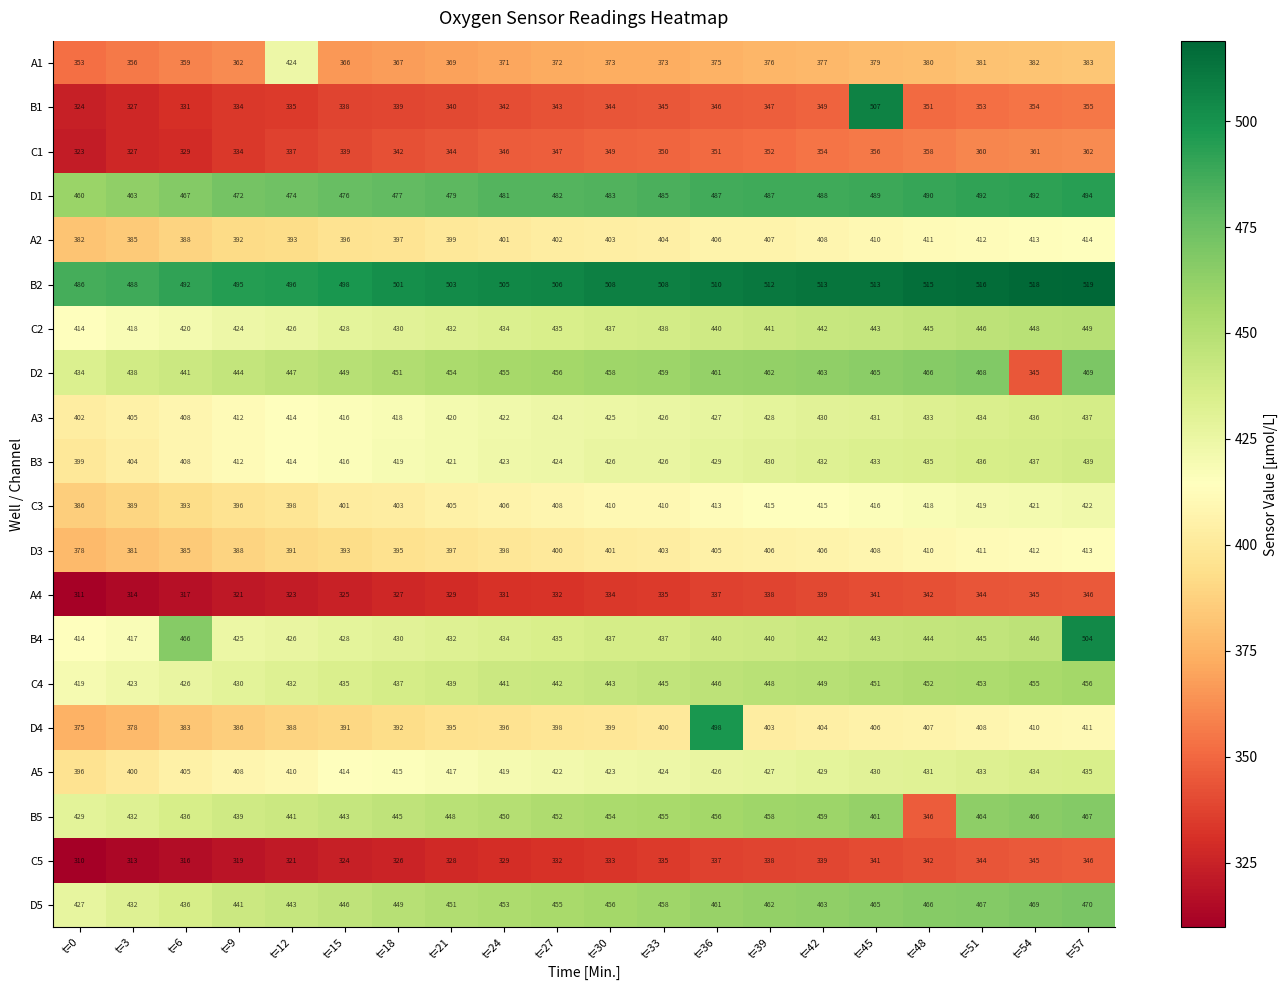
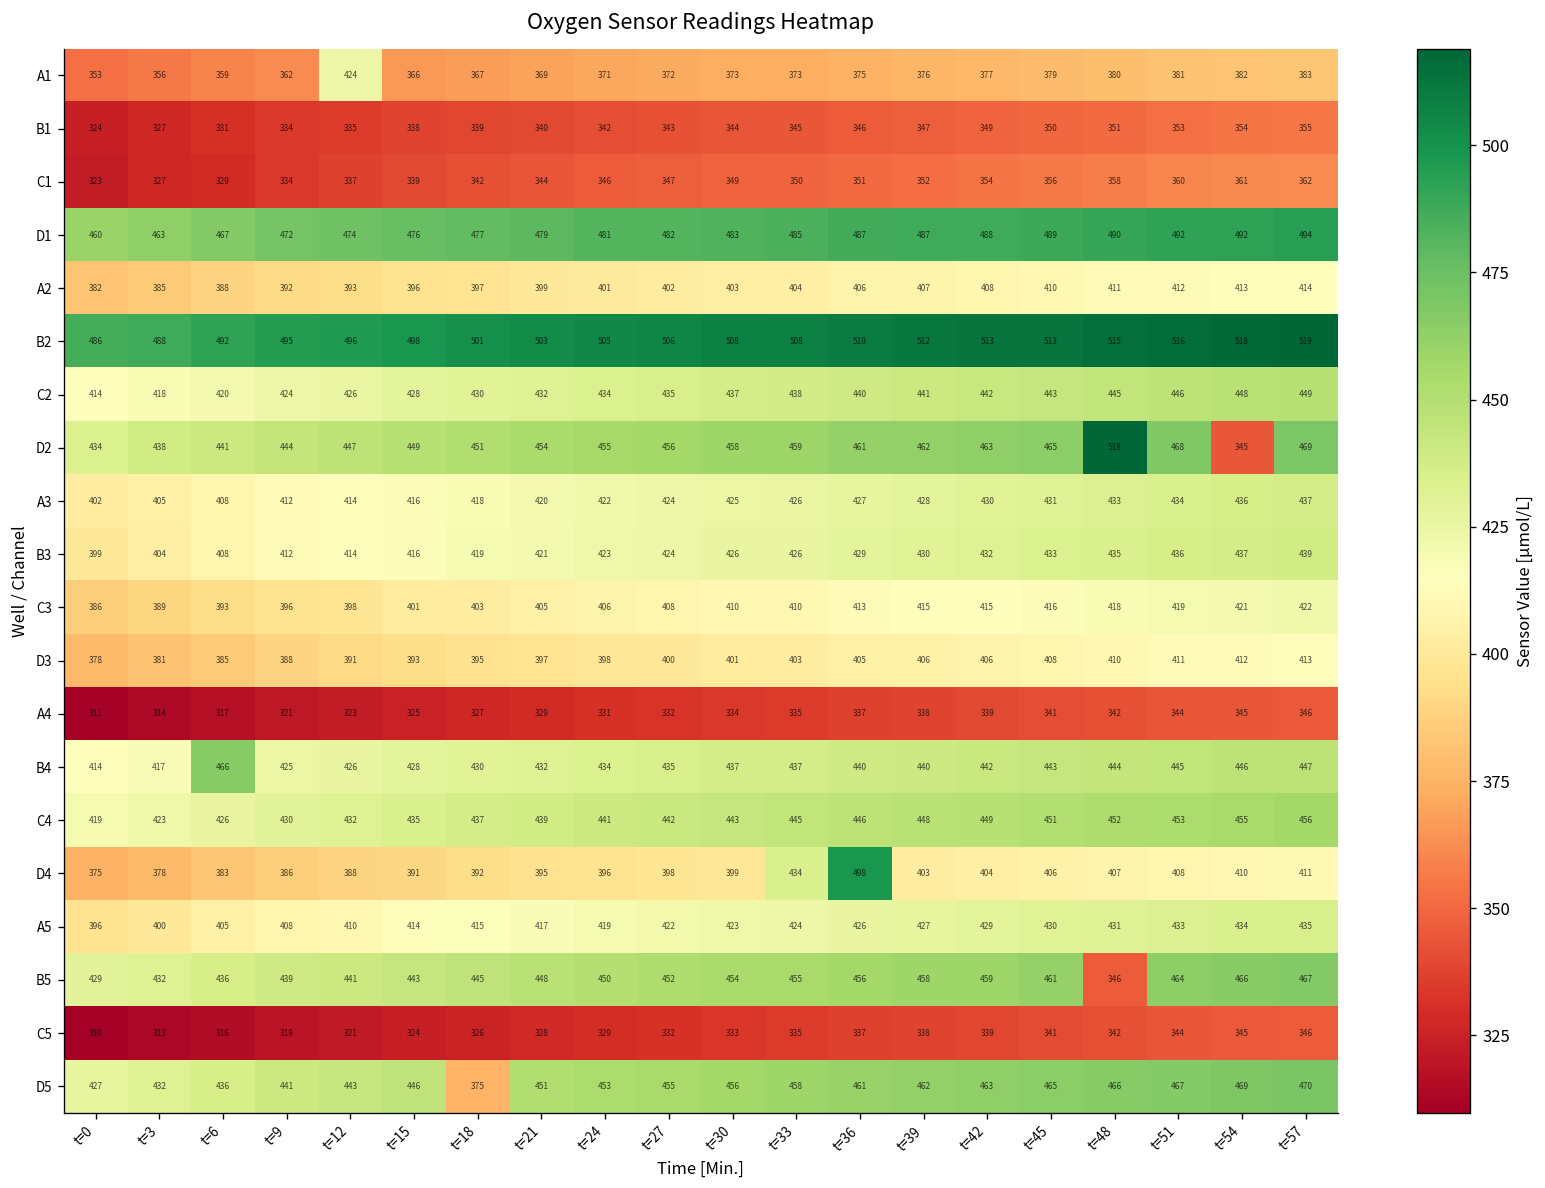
  {
    "B1": {
      "t=0": 324,
      "t=3": 327,
      "t=6": 331,
      "t=9": 334,
      "t=12": 335,
      "t=15": 338,
      "t=18": 339,
      "t=21": 340,
      "t=24": 342,
      "t=27": 343,
      "t=30": 344,
      "t=33": 345,
      "t=36": 346,
      "t=39": 347,
      "t=42": 349,
-     "t=45": 507,
+     "t=45": 350,
      "t=48": 351,
      "t=51": 353,
      "t=54": 354,
      "t=57": 355
    },
    "D2": {
      "t=0": 434,
      "t=3": 438,
      "t=6": 441,
      "t=9": 444,
      "t=12": 447,
      "t=15": 449,
      "t=18": 451,
      "t=21": 454,
      "t=24": 455,
      "t=27": 456,
      "t=30": 458,
      "t=33": 459,
      "t=36": 461,
      "t=39": 462,
      "t=42": 463,
      "t=45": 465,
-     "t=48": 466,
+     "t=48": 518,
      "t=51": 468,
      "t=54": 345,
      "t=57": 469
    },
    "B4": {
      "t=0": 414,
      "t=3": 417,
      "t=6": 466,
      "t=9": 425,
      "t=12": 426,
      "t=15": 428,
      "t=18": 430,
      "t=21": 432,
      "t=24": 434,
      "t=27": 435,
      "t=30": 437,
      "t=33": 437,
      "t=36": 440,
      "t=39": 440,
      "t=42": 442,
      "t=45": 443,
      "t=48": 444,
      "t=51": 445,
      "t=54": 446,
-     "t=57": 504
+     "t=57": 447
    },
    "D4": {
      "t=0": 375,
      "t=3": 378,
      "t=6": 383,
      "t=9": 386,
      "t=12": 388,
      "t=15": 391,
      "t=18": 392,
      "t=21": 395,
      "t=24": 396,
      "t=27": 398,
      "t=30": 399,
-     "t=33": 400,
+     "t=33": 434,
      "t=36": 498,
      "t=39": 403,
      "t=42": 404,
      "t=45": 406,
      "t=48": 407,
      "t=51": 408,
      "t=54": 410,
      "t=57": 411
    },
    "D5": {
      "t=0": 427,
      "t=3": 432,
      "t=6": 436,
      "t=9": 441,
      "t=12": 443,
      "t=15": 446,
-     "t=18": 449,
+     "t=18": 375,
      "t=21": 451,
      "t=24": 453,
      "t=27": 455,
      "t=30": 456,
      "t=33": 458,
      "t=36": 461,
      "t=39": 462,
      "t=42": 463,
      "t=45": 465,
      "t=48": 466,
      "t=51": 467,
      "t=54": 469,
      "t=57": 470
    }
  }
